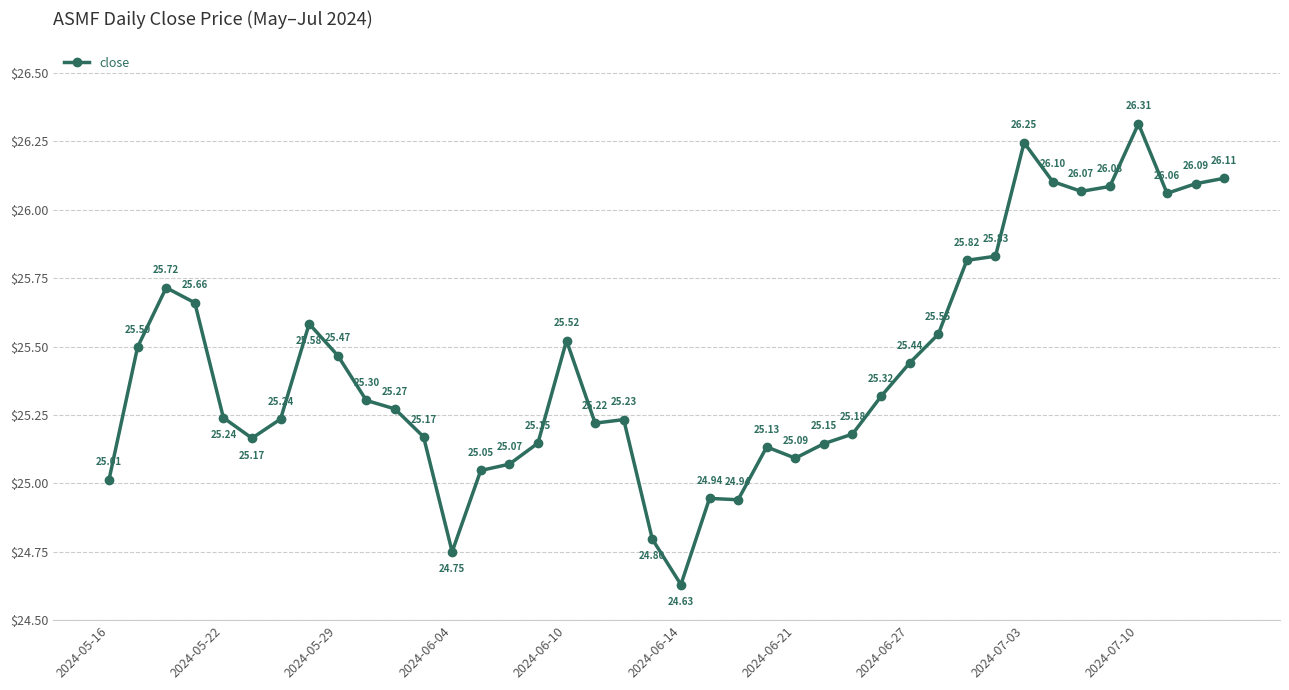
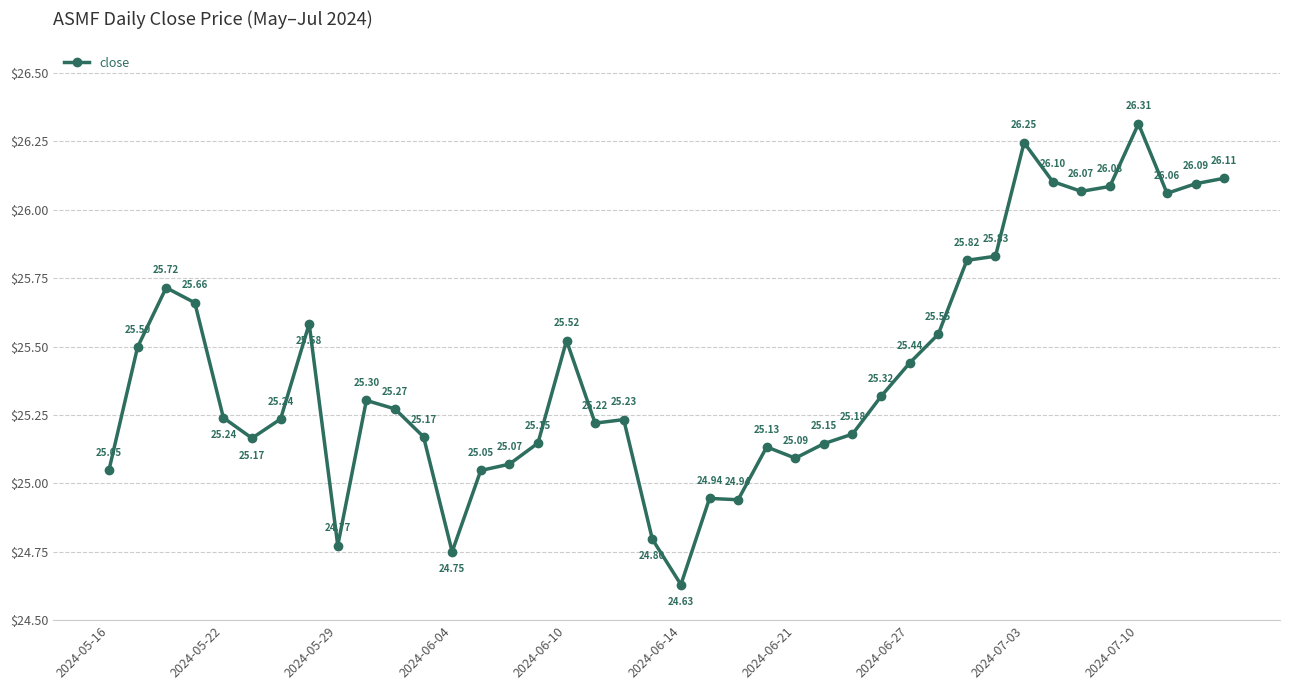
  {
-   "2024-05-16": 25.01,
+   "2024-05-16": 25.05,
    "2024-05-22": 25.24,
-   "2024-05-29": 25.47,
+   "2024-05-29": 24.77,
    "2024-06-04": 24.75,
    "2024-06-10": 25.52,
    "2024-06-14": 24.63,
    "2024-06-21": 25.09,
    "2024-06-27": 25.44,
    "2024-07-03": 26.25,
    "2024-07-10": 26.31
  }
